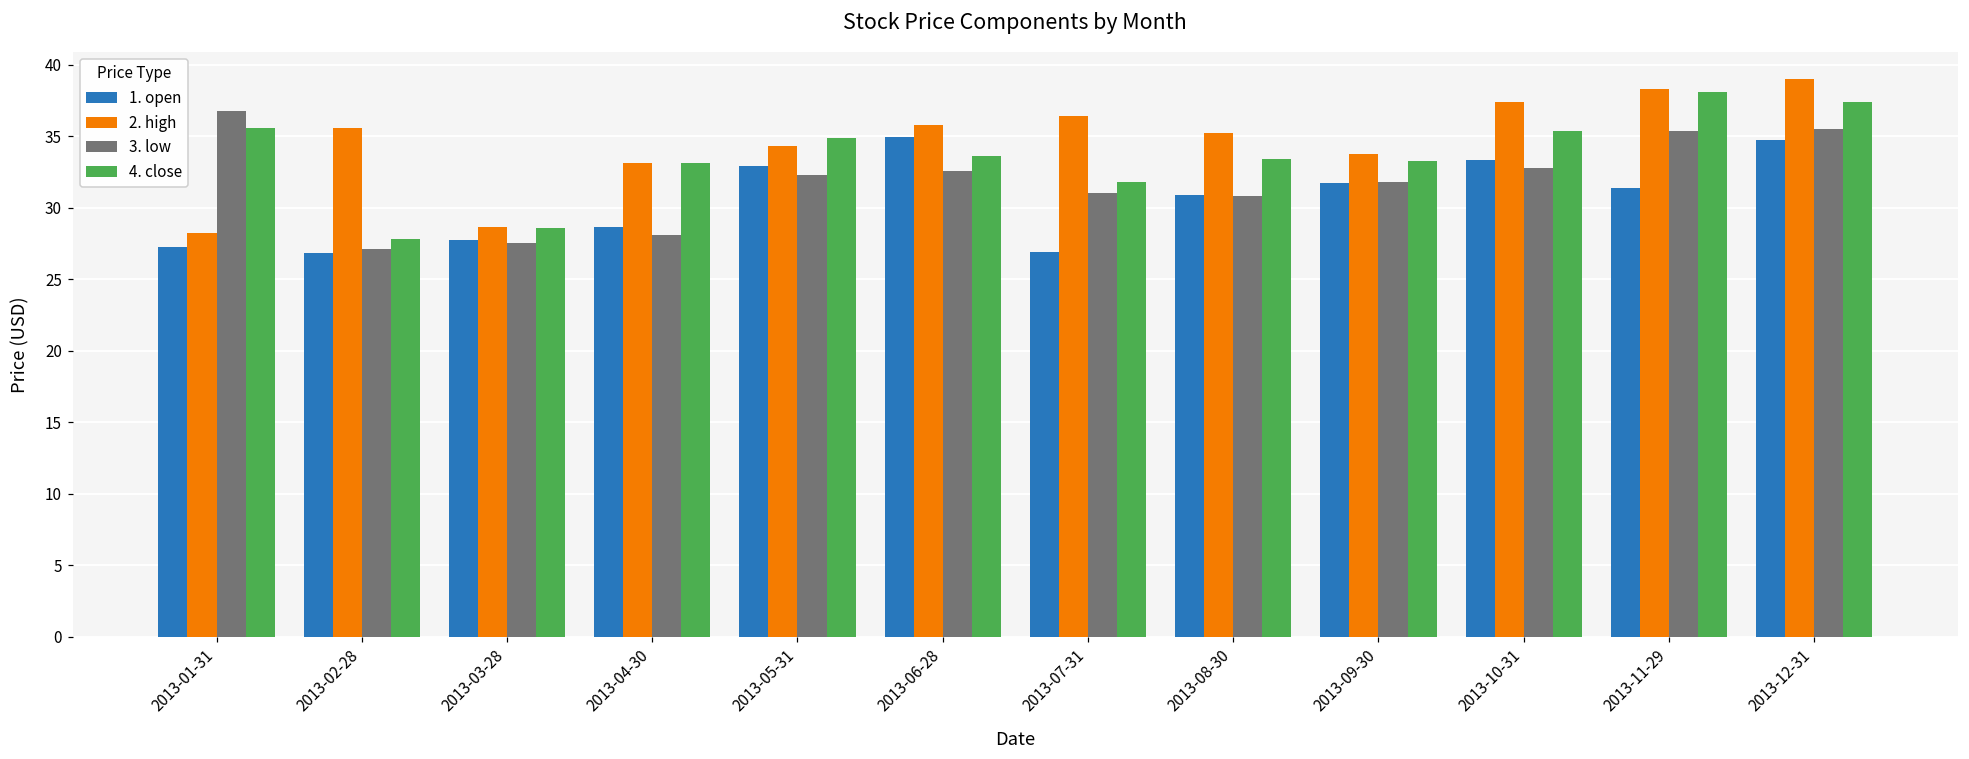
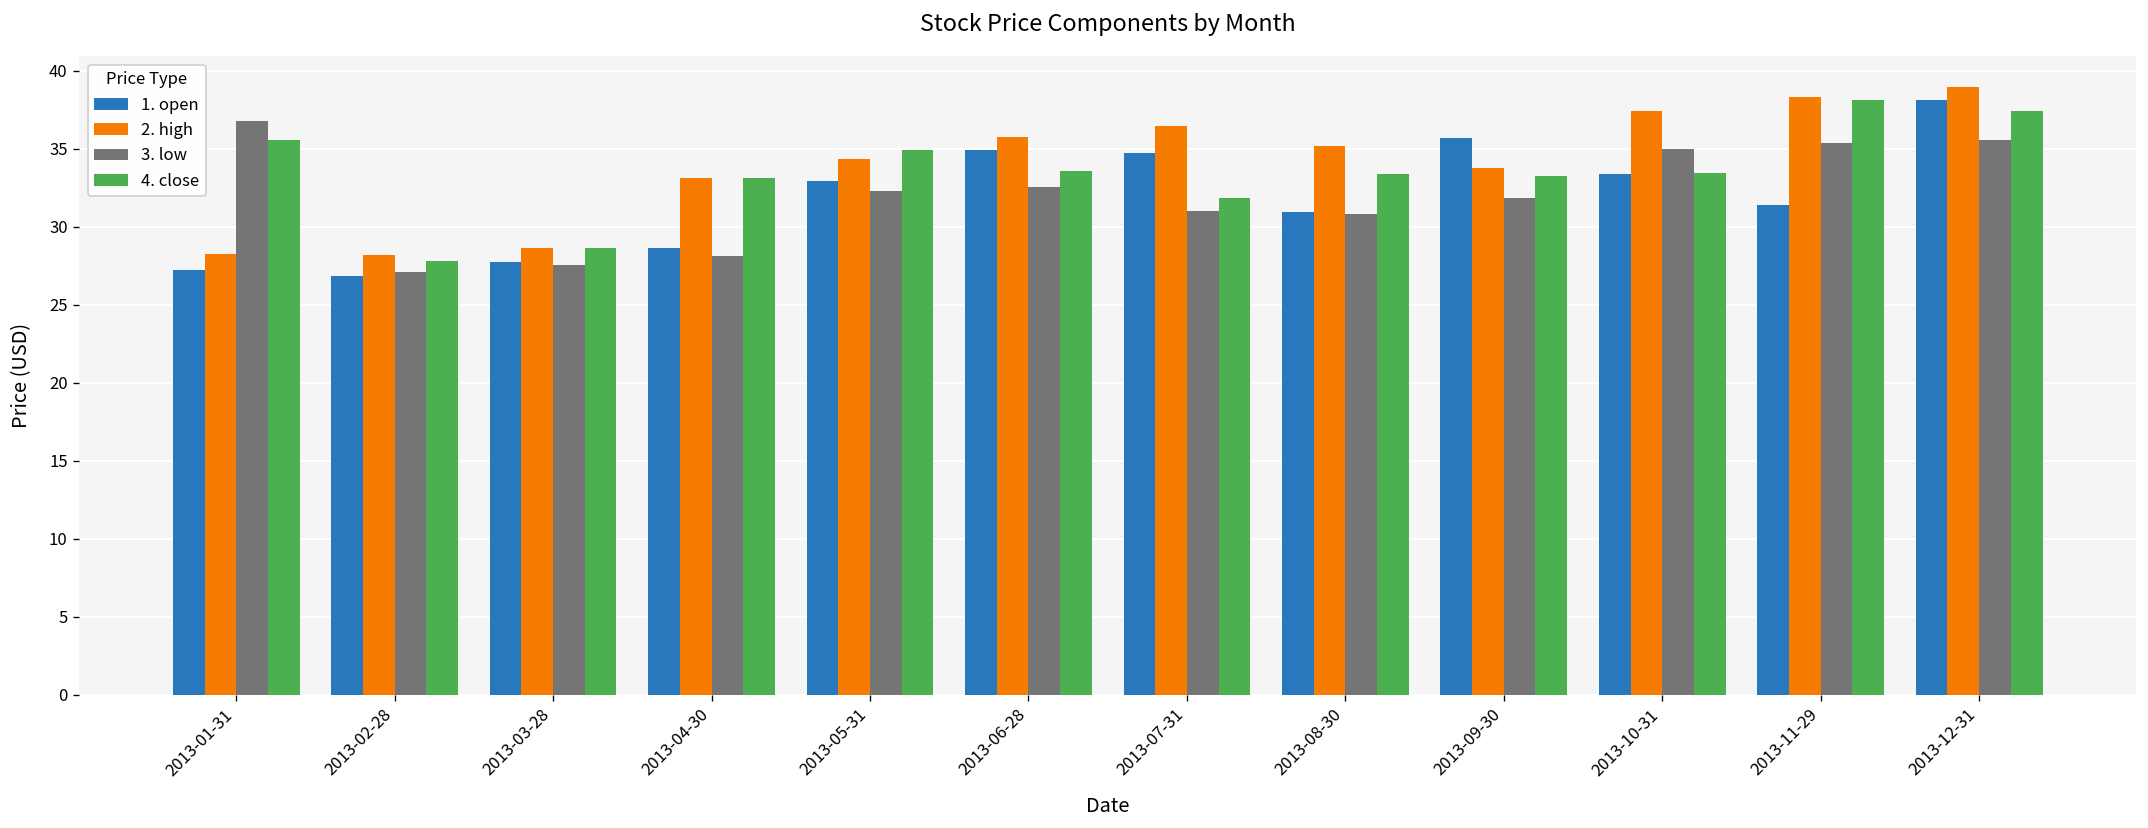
  {
    "1. open": {
      "2013-01-31": 27.3,
      "2013-02-28": 26.8,
      "2013-03-28": 27.7,
      "2013-04-30": 28.6,
      "2013-05-31": 32.9,
      "2013-06-28": 34.9,
-     "2013-07-31": 26.9,
+     "2013-07-31": 34.8,
      "2013-08-30": 30.9,
-     "2013-09-30": 31.8,
+     "2013-09-30": 35.7,
      "2013-10-31": 33.4,
      "2013-11-29": 31.4,
-     "2013-12-31": 34.7
+     "2013-12-31": 38.1
    },
    "2. high": {
      "2013-01-31": 28.2,
-     "2013-02-28": 35.6,
+     "2013-02-28": 28.2,
      "2013-03-28": 28.7,
      "2013-04-30": 33.1,
      "2013-05-31": 34.3,
      "2013-06-28": 35.8,
      "2013-07-31": 36.4,
      "2013-08-30": 35.2,
      "2013-09-30": 33.8,
      "2013-10-31": 37.4,
      "2013-11-29": 38.3,
      "2013-12-31": 39.0
    },
    "3. low": {
      "2013-01-31": 36.8,
      "2013-02-28": 27.1,
      "2013-03-28": 27.5,
      "2013-04-30": 28.1,
      "2013-05-31": 32.3,
      "2013-06-28": 32.6,
      "2013-07-31": 31.0,
      "2013-08-30": 30.8,
      "2013-09-30": 31.8,
-     "2013-10-31": 32.8,
+     "2013-10-31": 35.0,
      "2013-11-29": 35.4,
      "2013-12-31": 35.5
    },
    "4. close": {
      "2013-01-31": 35.6,
      "2013-02-28": 27.8,
      "2013-03-28": 28.6,
      "2013-04-30": 33.1,
      "2013-05-31": 34.9,
      "2013-06-28": 33.6,
      "2013-07-31": 31.8,
      "2013-08-30": 33.4,
      "2013-09-30": 33.3,
-     "2013-10-31": 35.4,
+     "2013-10-31": 33.5,
      "2013-11-29": 38.1,
      "2013-12-31": 37.4
    }
  }
